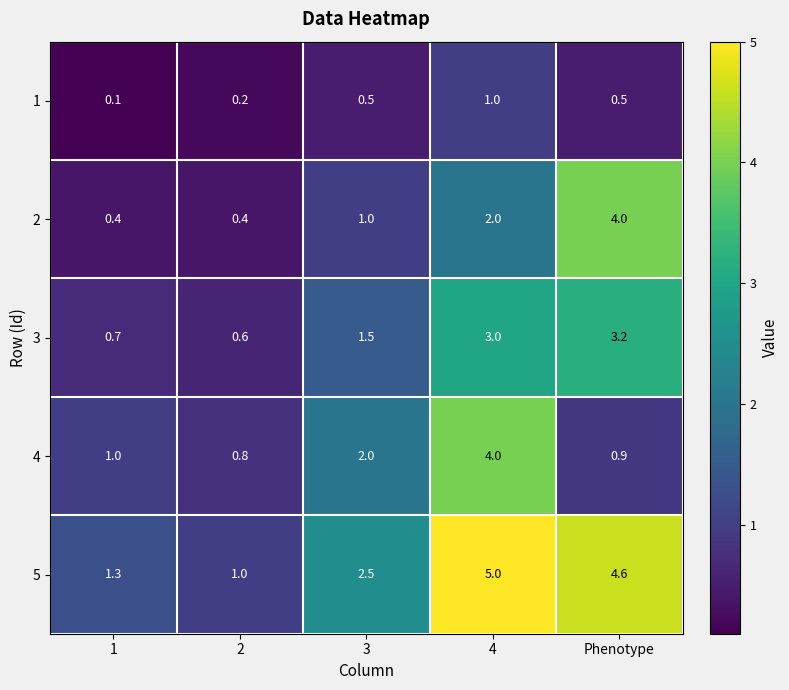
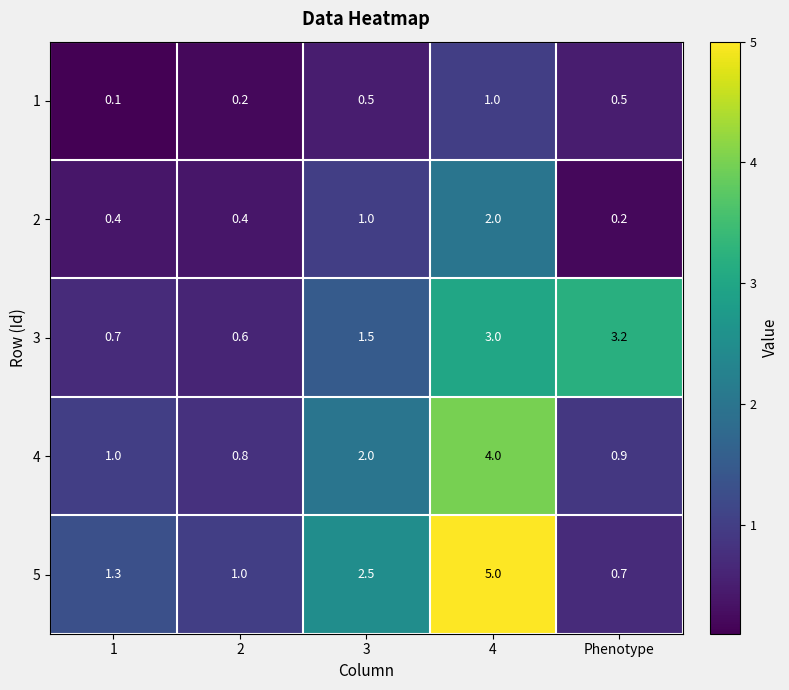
  {
    "1": {
      "1": 0.1,
      "2": 0.2,
      "3": 0.5,
      "4": 1.0,
      "Phenotype": 0.5
    },
    "2": {
      "1": 0.4,
      "2": 0.4,
      "3": 1.0,
      "4": 2.0,
-     "Phenotype": 4.0
+     "Phenotype": 0.2
    },
    "3": {
      "1": 0.7,
      "2": 0.6,
      "3": 1.5,
      "4": 3.0,
      "Phenotype": 3.2
    },
    "4": {
      "1": 1.0,
      "2": 0.8,
      "3": 2.0,
      "4": 4.0,
      "Phenotype": 0.9
    },
    "5": {
      "1": 1.3,
      "2": 1.0,
      "3": 2.5,
      "4": 5.0,
-     "Phenotype": 4.6
+     "Phenotype": 0.7
    }
  }
